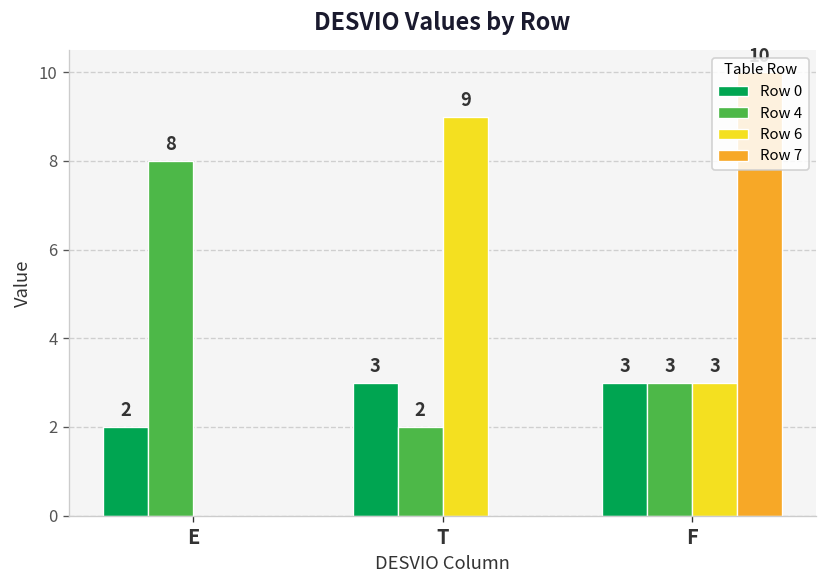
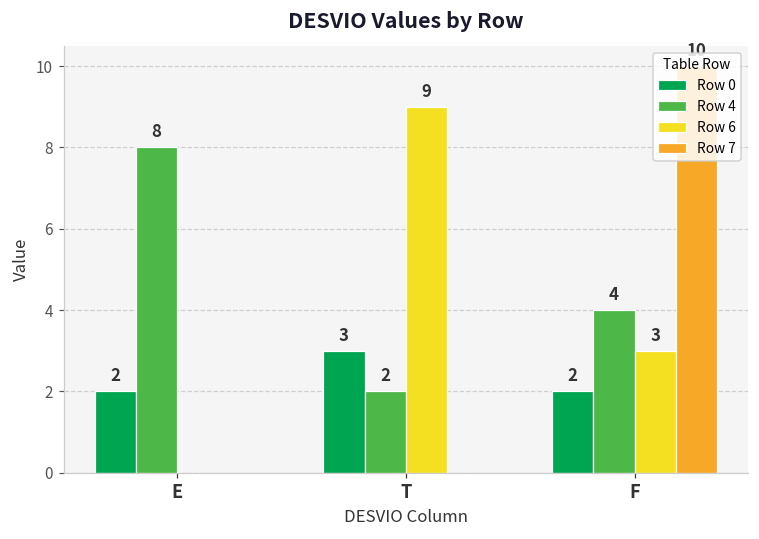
  {
    "Row 0": {
      "E": 2,
      "T": 3,
-     "F": 3
+     "F": 2
    },
    "Row 4": {
      "E": 8,
      "T": 2,
-     "F": 3
+     "F": 4
    }
  }
